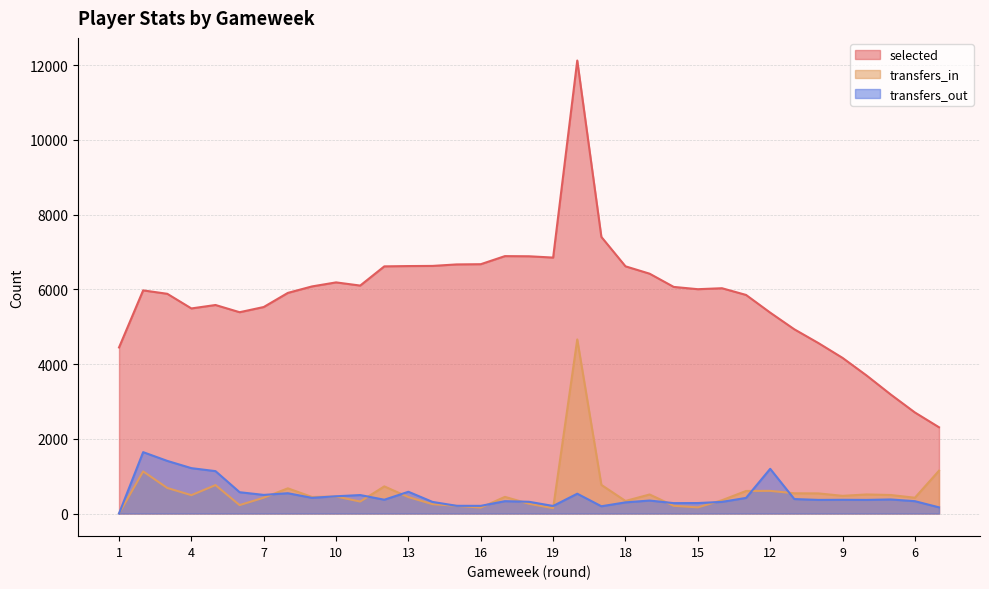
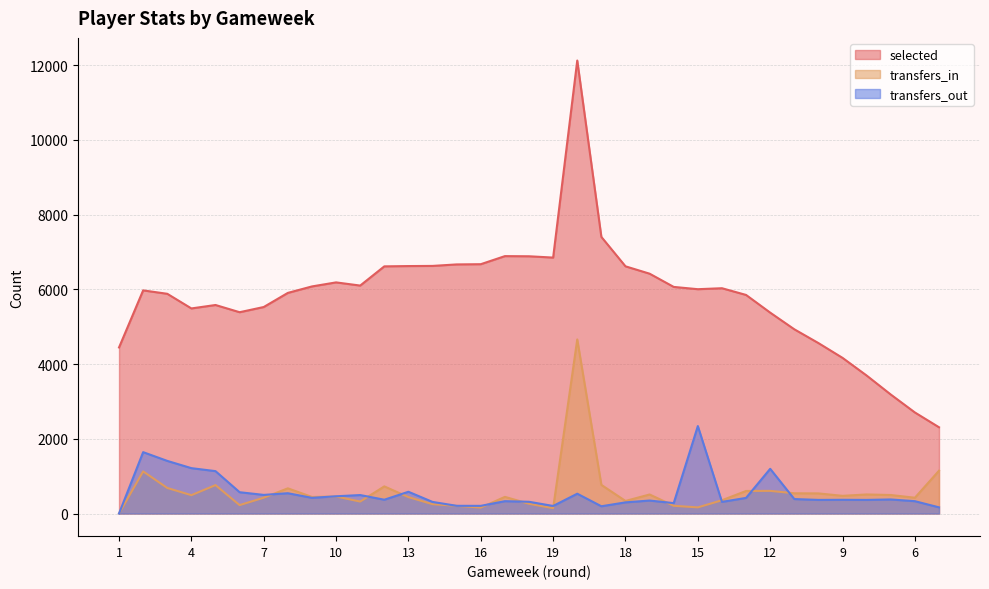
  {
    "transfers_out": {
-     "15": 300,
+     "15": 2300,
      "12": 1200,
      "9": 400,
      "6": 300
    }
  }
